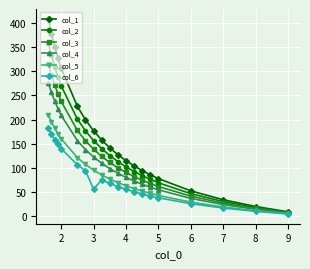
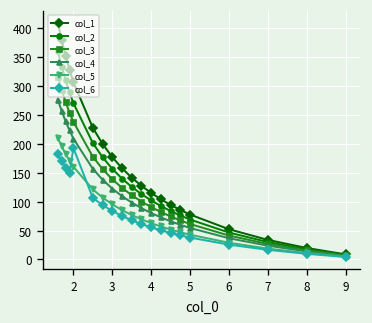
  {
    "col_6": {
-     "2": 140,
-     "3": 60,
+     "2": 190,
+     "3": 80,
      "4": 60
    }
  }
